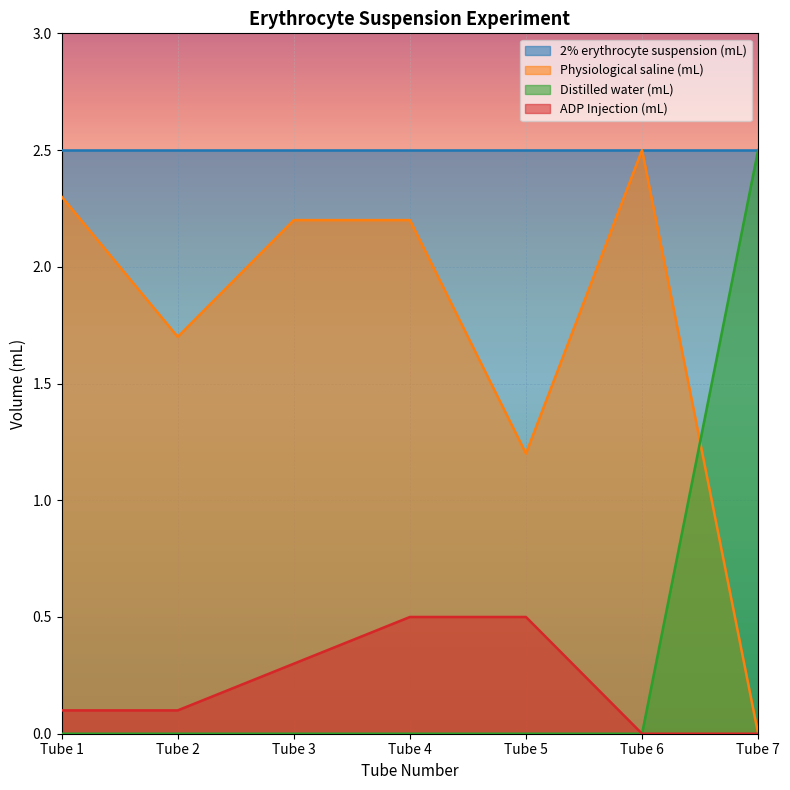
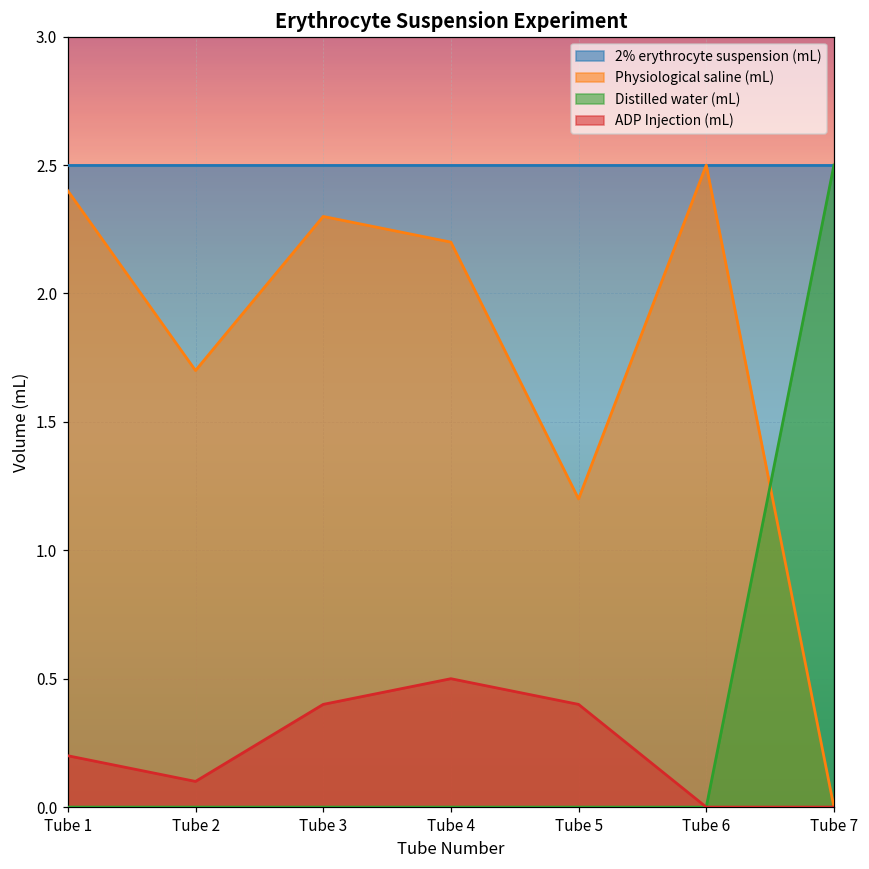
  {
    "2% erythrocyte suspension (mL)": {
      "Tube 1": 2.5,
      "Tube 2": 2.5,
      "Tube 3": 2.5,
      "Tube 4": 2.5,
      "Tube 5": 2.5
    },
    "Physiological saline (mL)": {
-     "Tube 1": 2.3,
+     "Tube 1": 2.4,
      "Tube 2": 1.7,
-     "Tube 3": 2.2,
+     "Tube 3": 2.3,
      "Tube 4": 2.2,
      "Tube 5": 1.2
    },
    "Distilled water (mL)": {
      "Tube 1": 0.0,
      "Tube 2": 0.0,
      "Tube 3": 0.0,
      "Tube 4": 0.0,
      "Tube 5": 0.0
    },
    "ADP Injection (mL)": {
-     "Tube 1": 0.1,
+     "Tube 1": 0.2,
      "Tube 2": 0.1,
-     "Tube 3": 0.3,
+     "Tube 3": 0.4,
      "Tube 4": 0.5,
-     "Tube 5": 0.5
+     "Tube 5": 0.4
    }
  }
